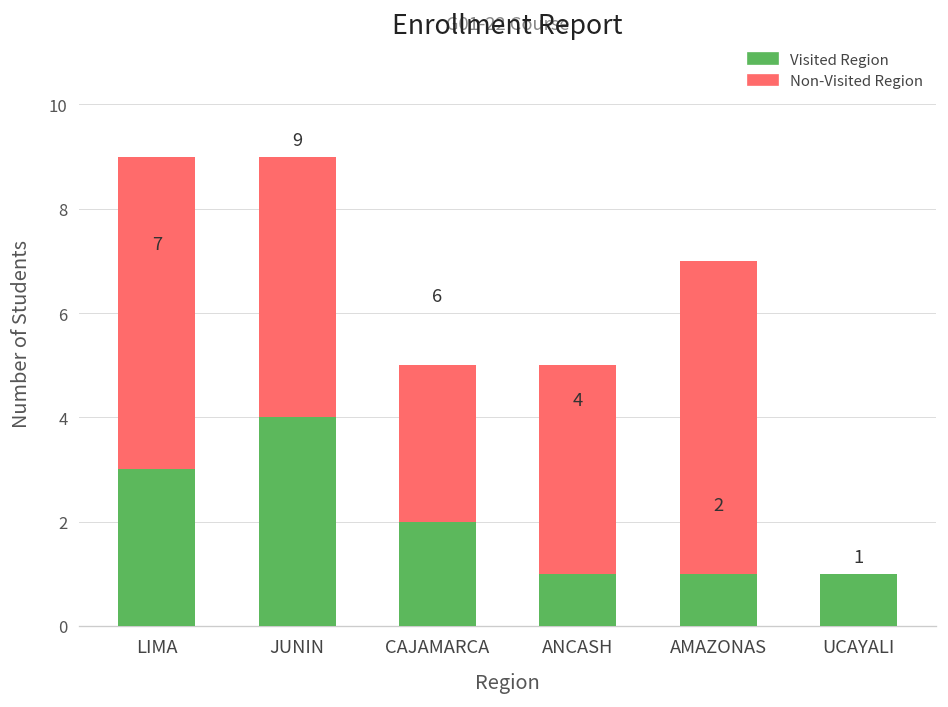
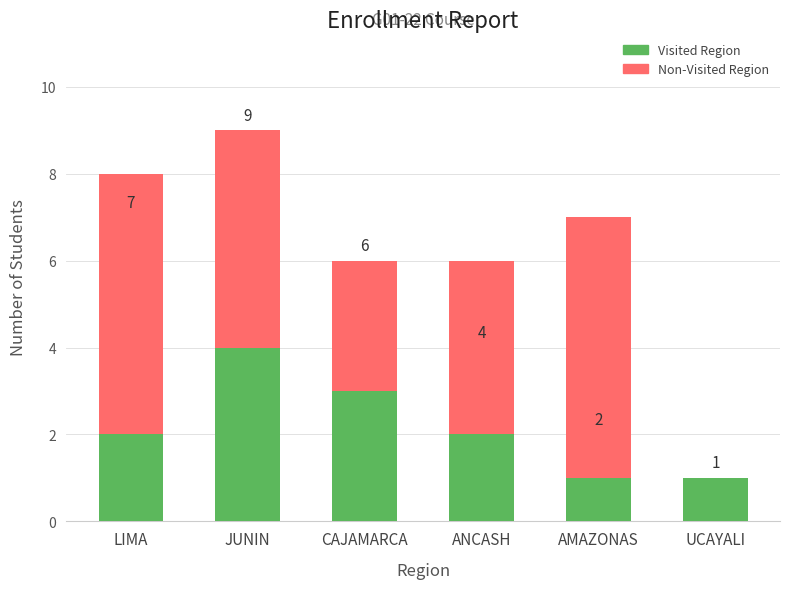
  {
    "Visited Region": {
-     "LIMA": 3,
+     "LIMA": 2,
      "JUNIN": 4,
-     "CAJAMARCA": 2,
-     "ANCASH": 1,
+     "CAJAMARCA": 3,
+     "ANCASH": 2,
      "AMAZONAS": 1
    },
    "Non-Visited Region": {
      "ANCASH": 4
    }
  }
